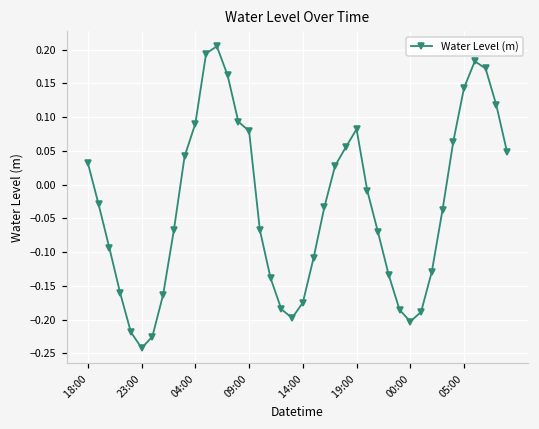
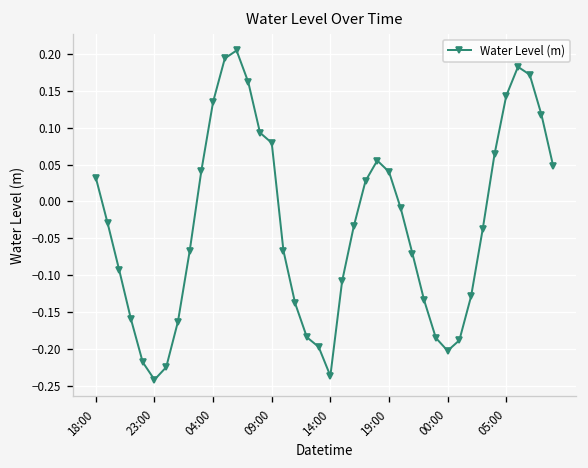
  {
    "18:00": 0.03,
    "23:00": -0.24,
-   "04:00": 0.09,
+   "04:00": 0.14,
    "09:00": 0.08,
-   "14:00": -0.17,
-   "19:00": 0.08,
+   "14:00": -0.24,
+   "19:00": 0.04,
    "00:00": -0.20,
    "05:00": 0.14
  }
